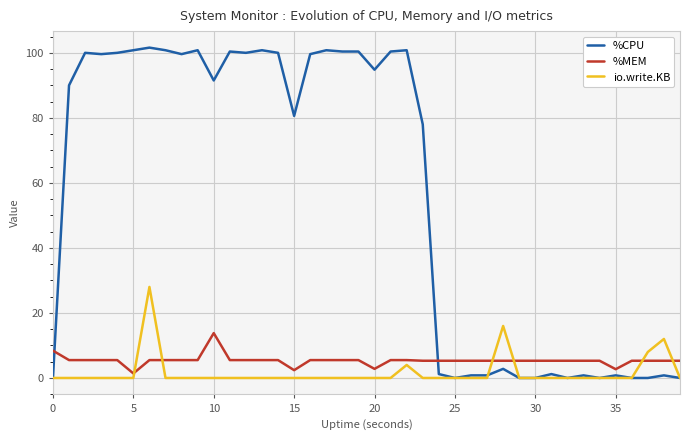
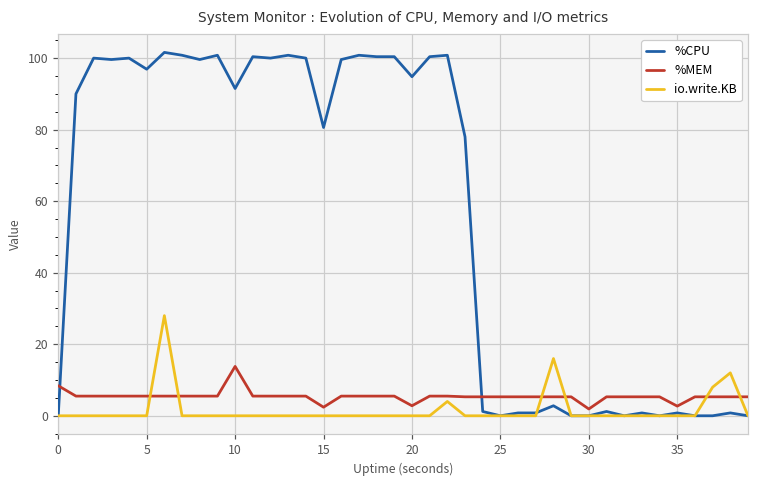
  {
    "%CPU": {
-     "5": 101,
+     "5": 97,
      "10": 92,
      "15": 81,
      "20": 95,
      "35": 1
    },
    "%MEM": {
      "0": 8,
-     "5": 1,
+     "5": 6,
      "10": 14,
      "15": 2,
      "20": 3,
      "25": 5,
-     "30": 5,
+     "30": 2,
      "35": 3
    },
    "io.write.KB": {
      "5": 0,
      "10": 0,
      "15": 0,
      "20": 0,
      "35": 0
    }
  }
